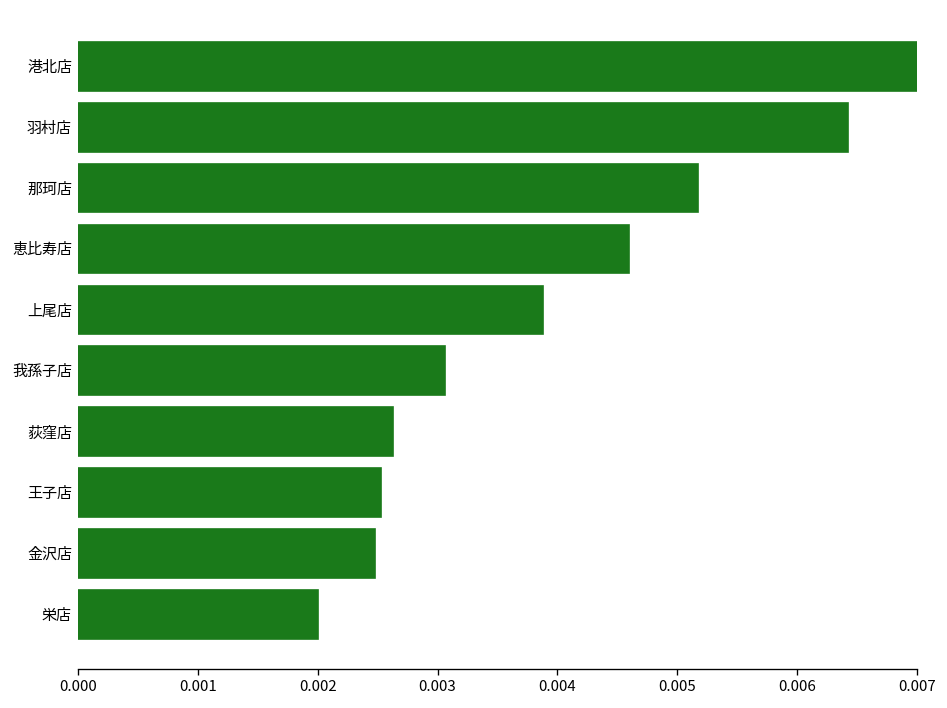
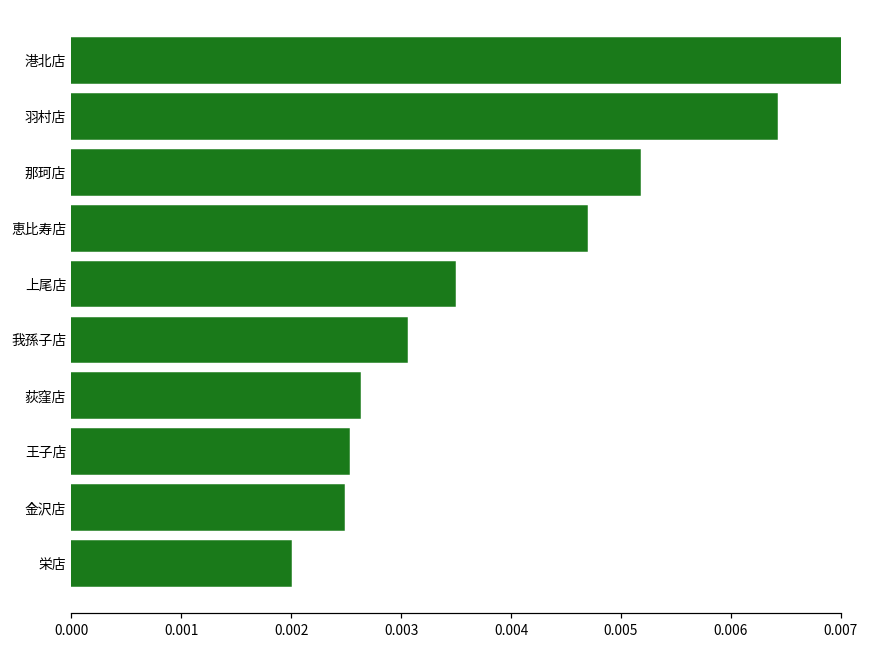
  {
    "港北店": 0.0070,
    "羽村店": 0.0064,
    "那珂店": 0.0052,
-   "恵比寿店": 0.0046,
-   "上尾店": 0.0039,
+   "恵比寿店": 0.0047,
+   "上尾店": 0.0035,
    "我孫子店": 0.0031,
    "荻窪店": 0.0026,
    "王子店": 0.0025,
    "金沢店": 0.0025,
    "栄店": 0.0020
  }
